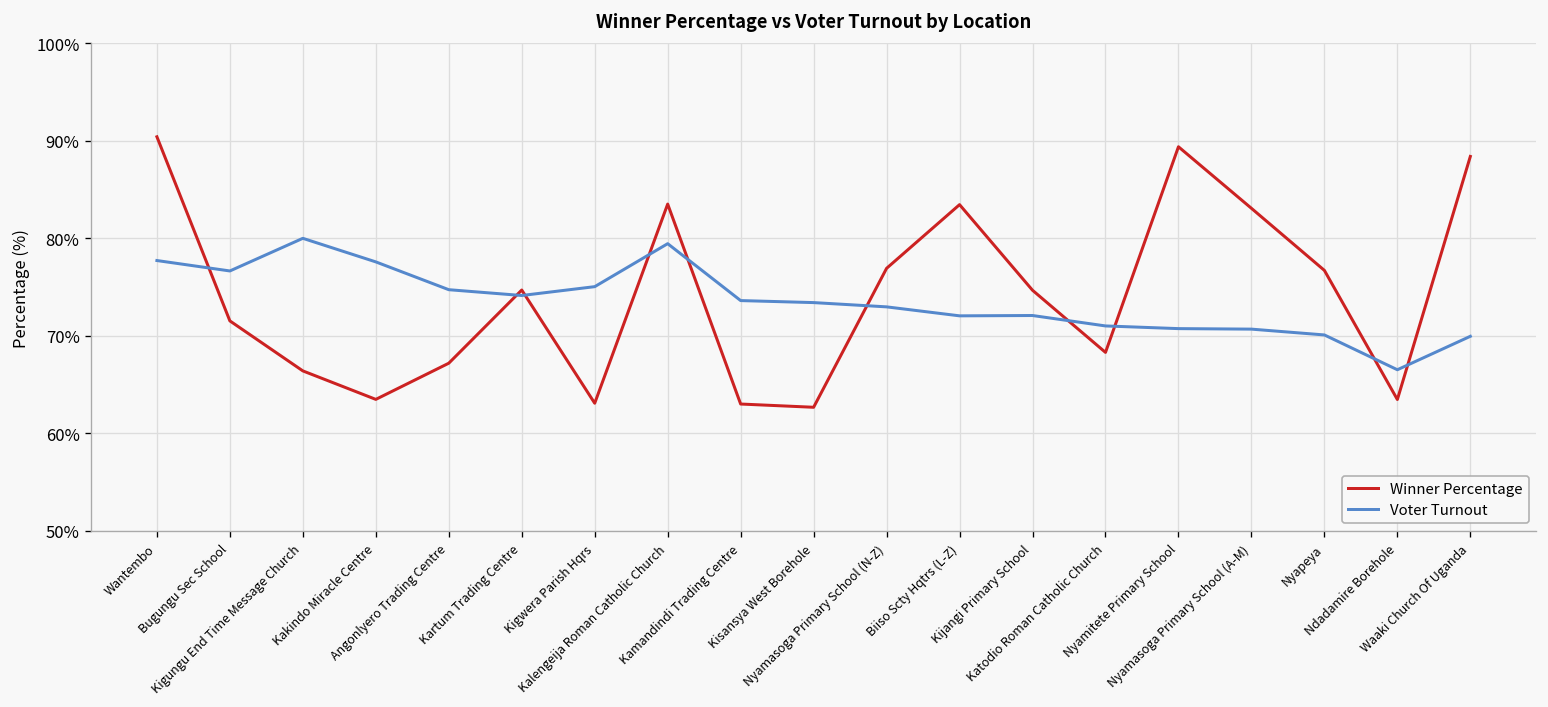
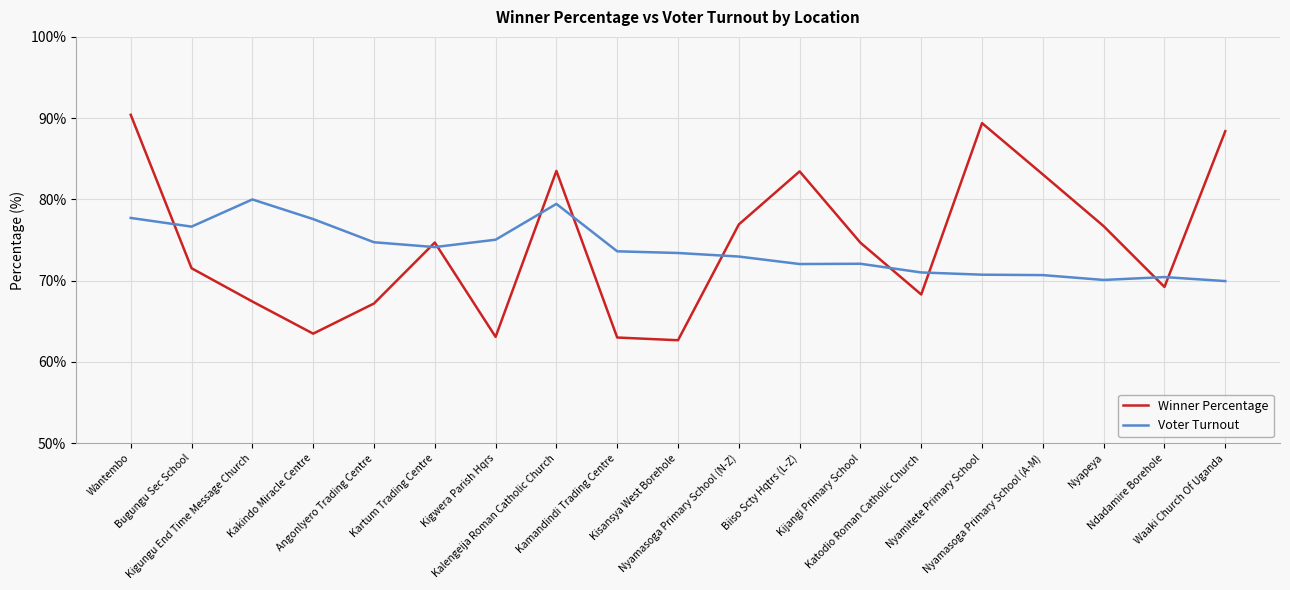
  {
    "Winner Percentage": {
      "Wantembo": "90%",
      "Bugungu Sec School": "72%",
-     "Kigungu End Time Message Church": "66%",
+     "Kigungu End Time Message Church": "67%",
      "Kakindo Miracle Centre": "63%",
      "Angonlyero Trading Centre": "67%",
      "Kartum Trading Centre": "75%",
      "Kigwera Parish Hqrs": "63%",
      "Kalengeija Roman Catholic Church": "84%",
      "Kamandindi Trading Centre": "63%",
      "Kisansya West Borehole": "63%",
      "Nyamasoga Primary School (N-Z)": "77%",
      "Biiso Scty Hqtrs (L-Z)": "83%",
      "Kijangi Primary School": "75%",
      "Katodio Roman Catholic Church": "68%",
      "Nyamitete Primary School": "89%",
      "Nyamasoga Primary School (A-M)": "83%",
      "Nyapeya": "77%",
-     "Ndadamire Borehole": "63%",
+     "Ndadamire Borehole": "69%",
      "Waaki Church Of Uganda": "88%"
    },
    "Voter Turnout": {
      "Wantembo": "78%",
      "Bugungu Sec School": "77%",
      "Kigungu End Time Message Church": "80%",
      "Kakindo Miracle Centre": "78%",
      "Angonlyero Trading Centre": "75%",
      "Kartum Trading Centre": "74%",
      "Kigwera Parish Hqrs": "75%",
      "Kalengeija Roman Catholic Church": "79%",
      "Kamandindi Trading Centre": "74%",
      "Kisansya West Borehole": "73%",
      "Nyamasoga Primary School (N-Z)": "73%",
      "Biiso Scty Hqtrs (L-Z)": "72%",
      "Kijangi Primary School": "72%",
      "Katodio Roman Catholic Church": "71%",
      "Nyamitete Primary School": "71%",
      "Nyamasoga Primary School (A-M)": "71%",
      "Nyapeya": "70%",
-     "Ndadamire Borehole": "67%",
+     "Ndadamire Borehole": "70%",
      "Waaki Church Of Uganda": "70%"
    }
  }
